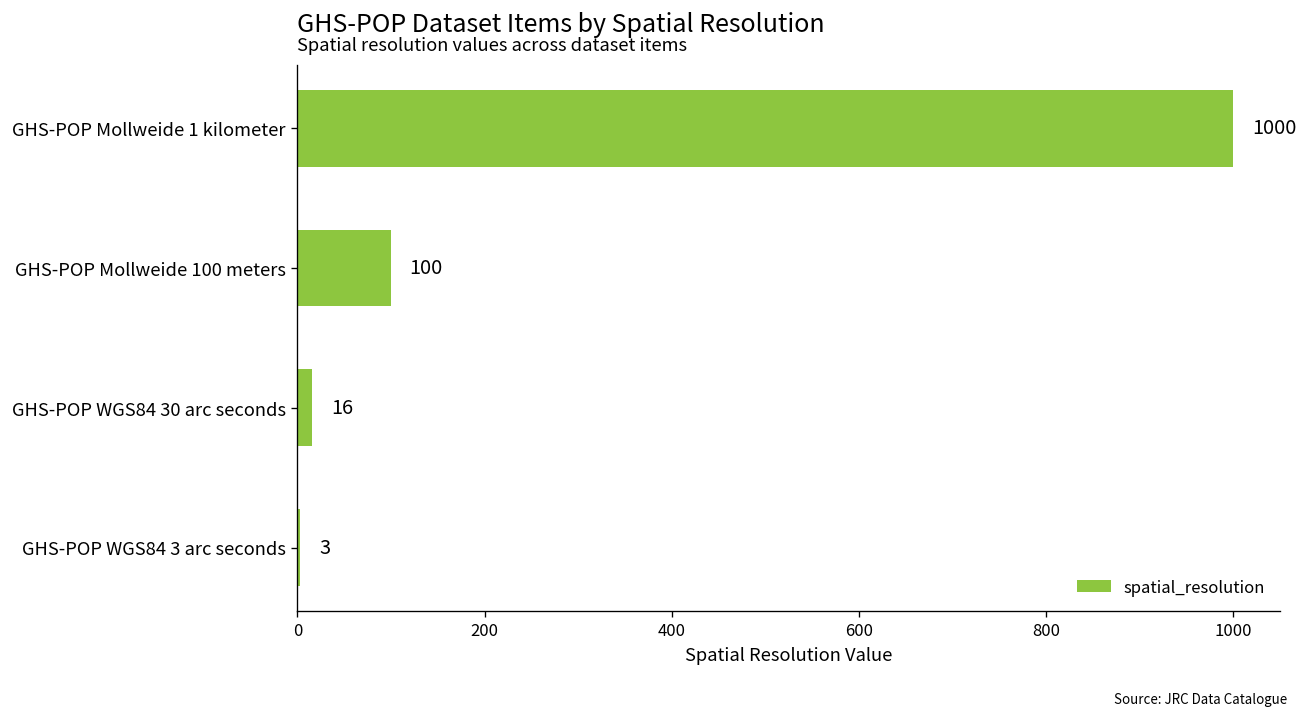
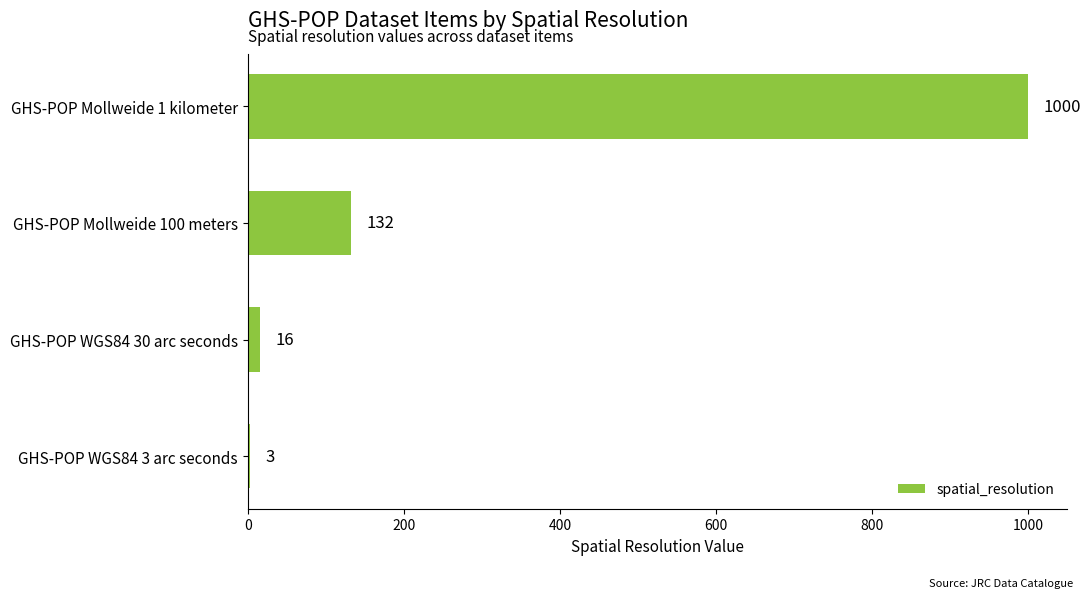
  {
    "GHS-POP Mollweide 1 kilometer": 1000,
-   "GHS-POP Mollweide 100 meters": 100,
+   "GHS-POP Mollweide 100 meters": 132,
    "GHS-POP WGS84 30 arc seconds": 16,
    "GHS-POP WGS84 3 arc seconds": 3
  }
